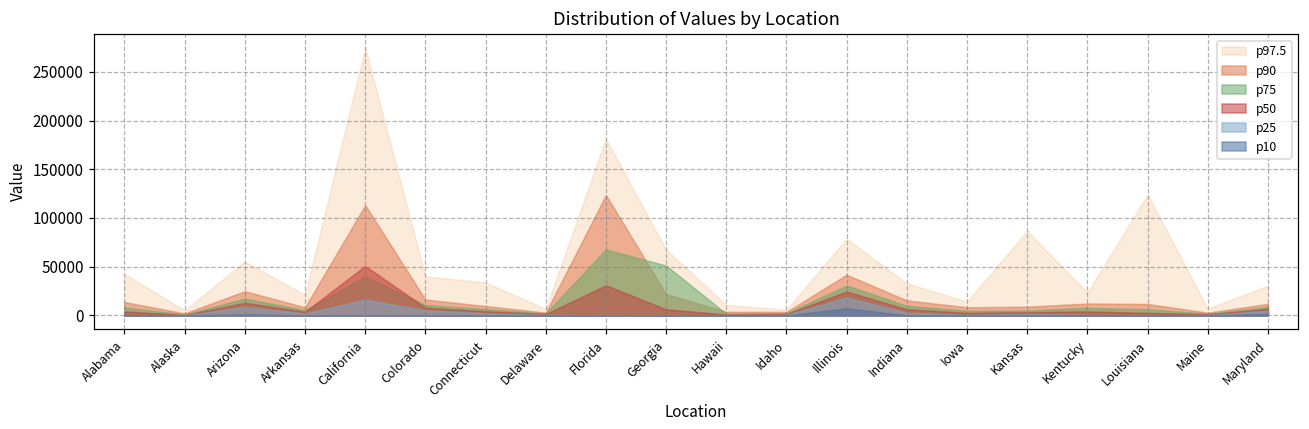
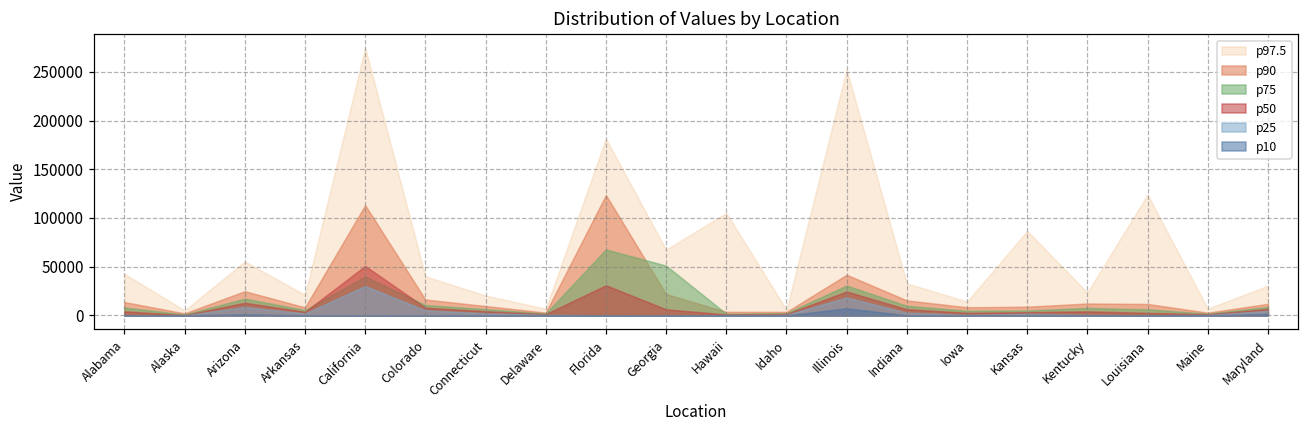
  {
    "p97.5": {
      "Alabama": 40000,
      "Alaska": 10000,
      "Arizona": 60000,
      "Arkansas": 20000,
      "California": 270000,
      "Colorado": 40000,
-     "Connecticut": 30000,
+     "Connecticut": 20000,
      "Delaware": 10000,
      "Florida": 180000,
      "Georgia": 70000,
-     "Hawaii": 10000,
-     "Illinois": 80000,
+     "Hawaii": 110000,
+     "Illinois": 250000,
      "Indiana": 30000,
      "Iowa": 10000,
      "Kansas": 90000,
      "Kentucky": 20000,
      "Louisiana": 120000,
      "Maine": 10000,
      "Maryland": 30000
    },
    "p75": {
      "Alabama": 10000,
      "Arizona": 20000,
      "California": 40000,
      "Florida": 70000,
      "Georgia": 50000,
      "Illinois": 30000,
      "Indiana": 10000,
      "Kentucky": 10000,
      "Louisiana": 10000
    },
    "p25": {
      "Arizona": 10000,
-     "California": 20000,
+     "California": 30000,
      "Illinois": 20000
    },
    "p10": {
      "California": 0,
      "Colorado": 0,
      "Illinois": 10000
    }
  }
